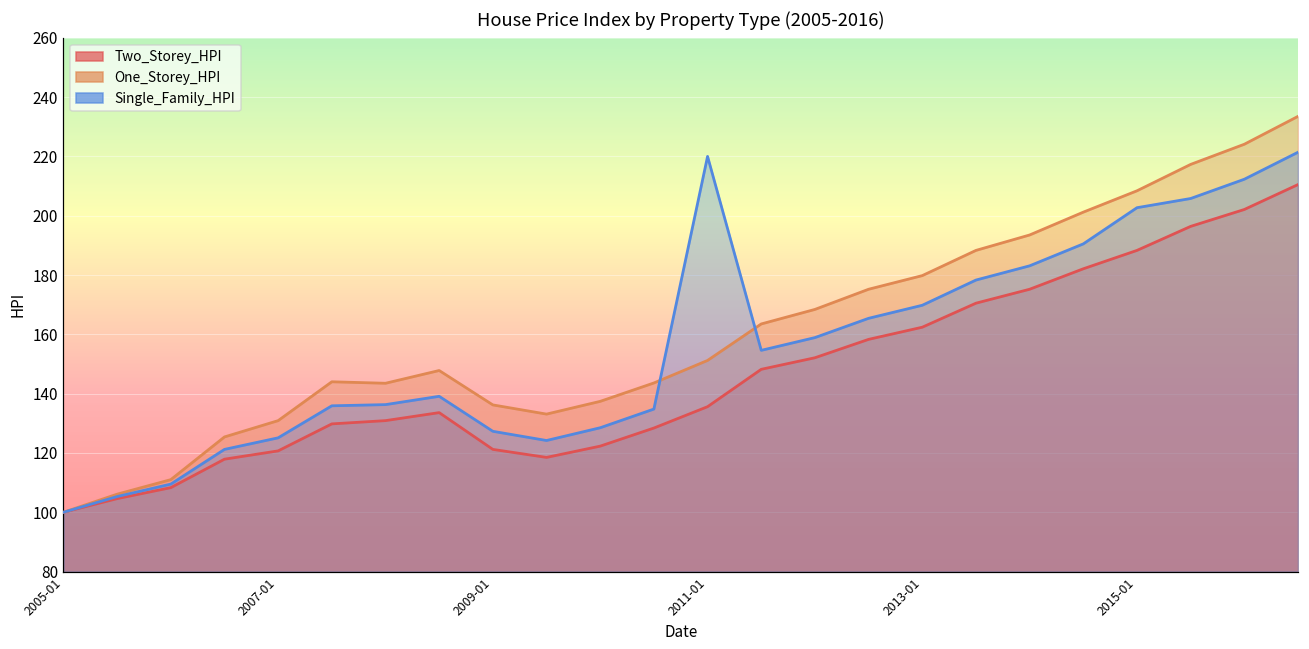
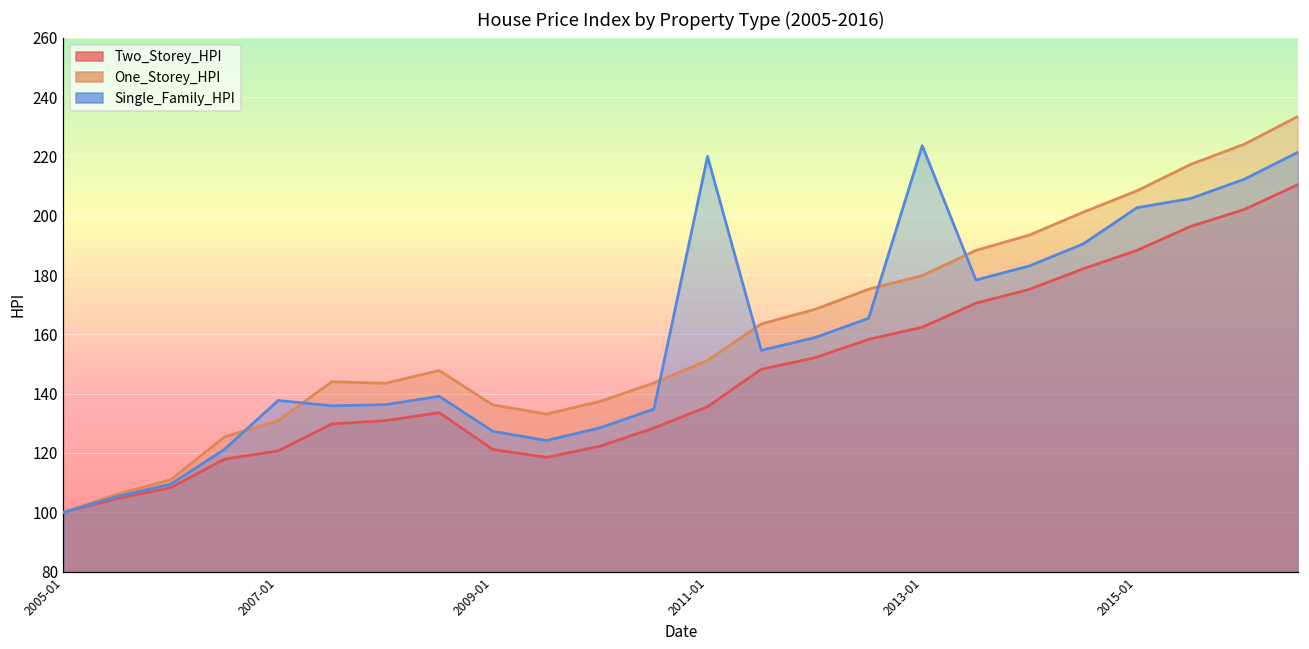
  {
    "Single_Family_HPI": {
-     "2007-01": 125,
+     "2007-01": 138,
      "2009-01": 127,
      "2011-01": 220,
-     "2013-01": 170,
+     "2013-01": 224,
      "2015-01": 203
    }
  }
